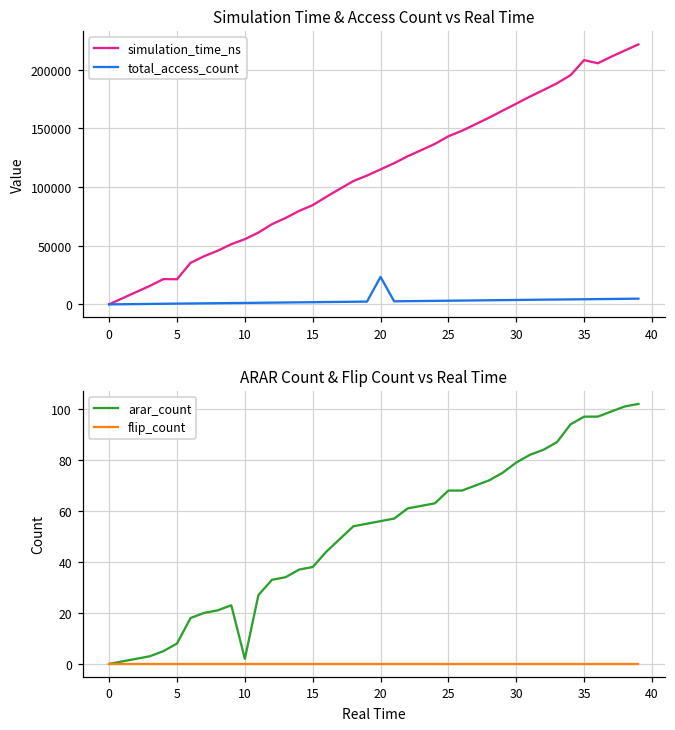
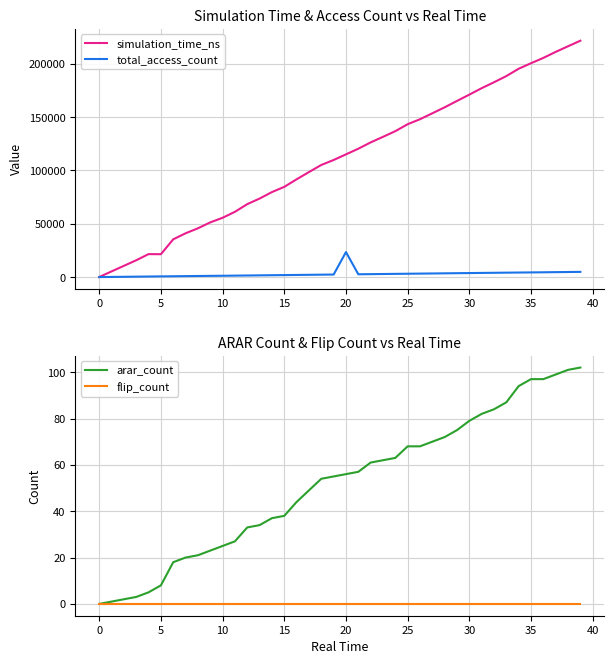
  {
    "Simulation Time & Access Count vs Real Time": {
      "simulation_time_ns": {
        "5": 21000,
        "10": 56000,
        "15": 85000,
        "20": 115000,
        "25": 143000,
        "30": 171000,
-       "35": 208000
+       "35": 201000
      },
      "total_access_count": {
        "5": 1000,
        "10": 1000,
        "15": 2000,
        "20": 23000,
        "25": 3000,
        "30": 4000,
        "35": 4000
      }
    },
    "ARAR Count & Flip Count vs Real Time": {
      "arar_count": {
        "5": 8,
-       "10": 2,
+       "10": 25,
        "15": 38,
        "20": 56,
        "25": 68,
        "30": 79,
        "35": 97
      },
      "flip_count": {
        "5": 0,
        "10": 0,
        "15": 0,
        "20": 0,
        "25": 0,
        "30": 0,
        "35": 0
      }
    }
  }
